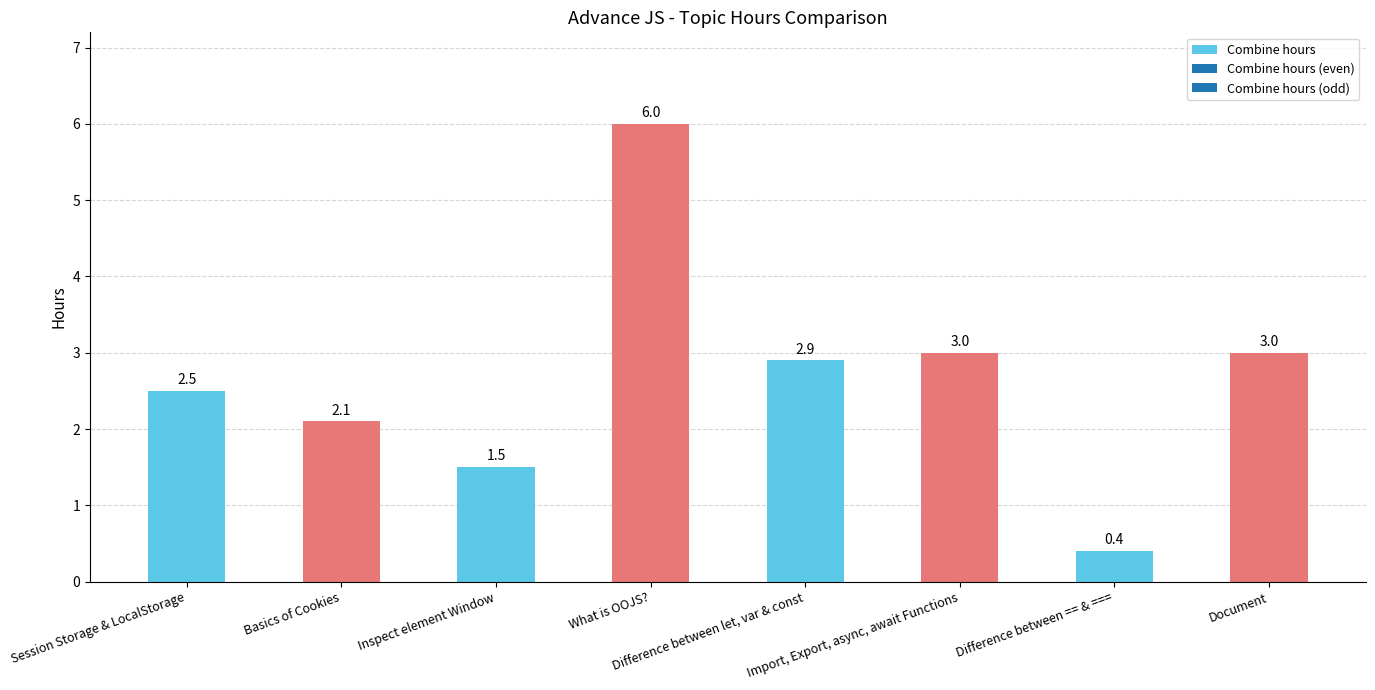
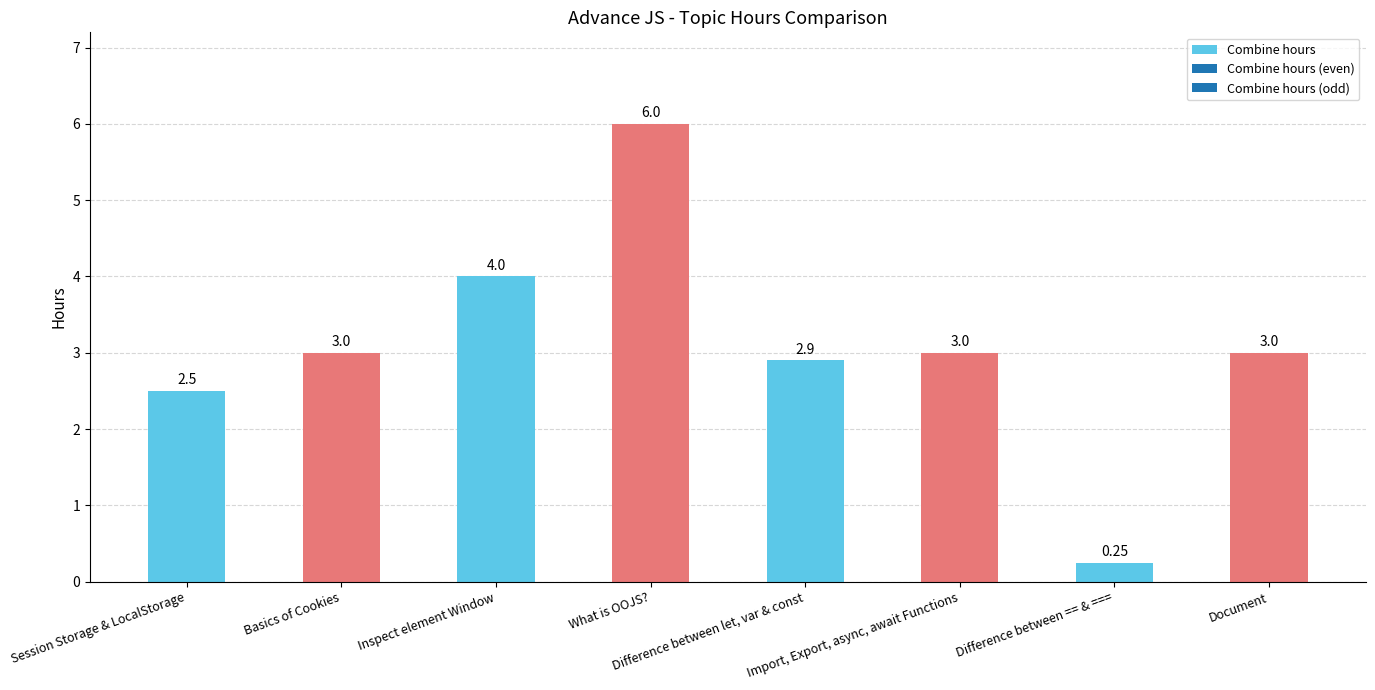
  {
    "Session Storage & LocalStorage": 2.5,
-   "Basics of Cookies": 2.1,
-   "Inspect element Window": 1.5,
+   "Basics of Cookies": 3.0,
+   "Inspect element Window": 4.0,
    "What is OOJS?": 6.0,
    "Difference between let, var & const": 2.9,
    "Import, Export, async, await Functions": 3.0,
-   "Difference between == & ===": 0.4,
+   "Difference between == & ===": 0.25,
    "Document": 3.0
  }
